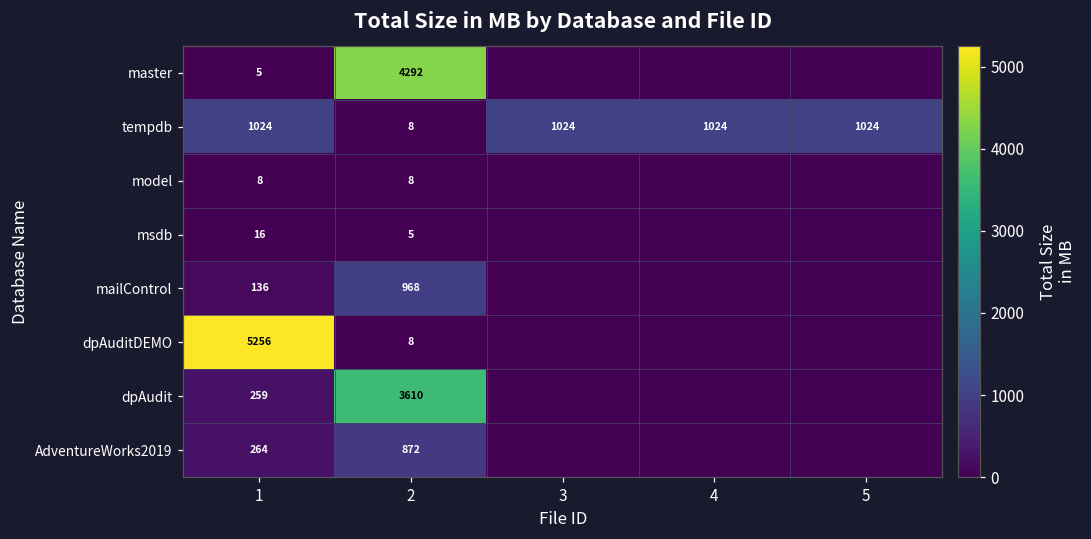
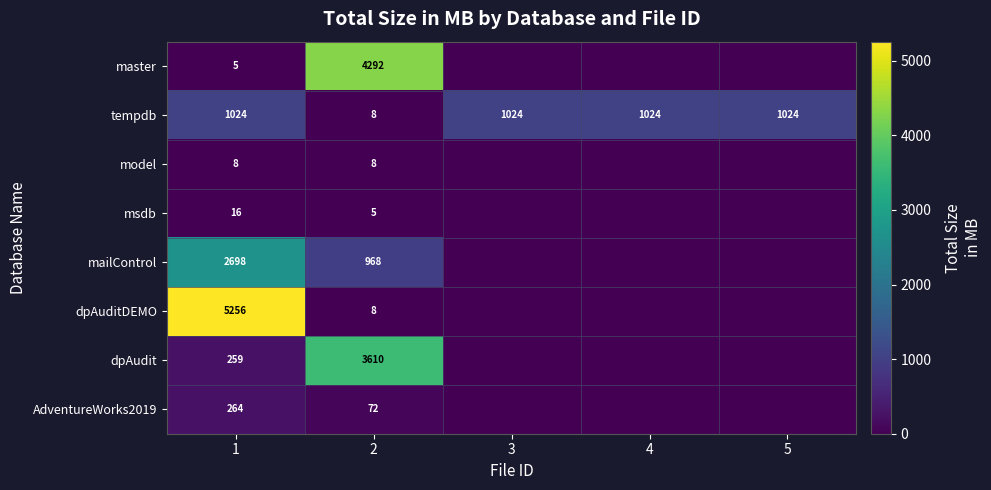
  {
    "master": {
      "1": 5,
      "2": 4292
    },
    "tempdb": {
      "1": 1024,
      "2": 8,
      "3": 1024,
      "4": 1024,
      "5": 1024
    },
    "model": {
      "1": 8,
      "2": 8
    },
    "msdb": {
      "1": 16,
      "2": 5
    },
    "mailControl": {
-     "1": 136,
+     "1": 2698,
      "2": 968
    },
    "dpAuditDEMO": {
      "1": 5256,
      "2": 8
    },
    "dpAudit": {
      "1": 259,
      "2": 3610
    },
    "AdventureWorks2019": {
      "1": 264,
-     "2": 872
+     "2": 72
    }
  }
